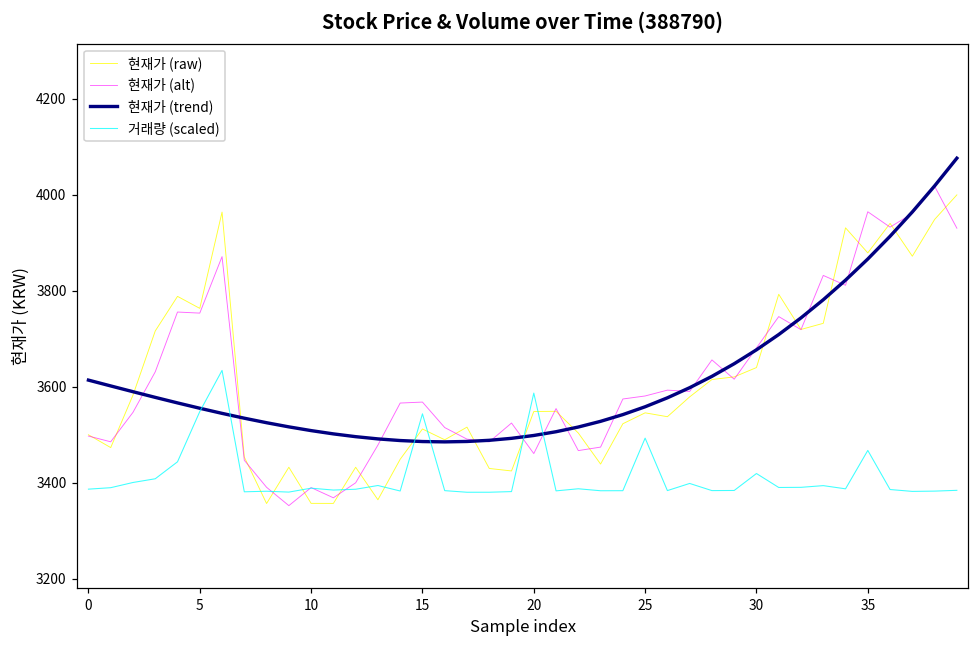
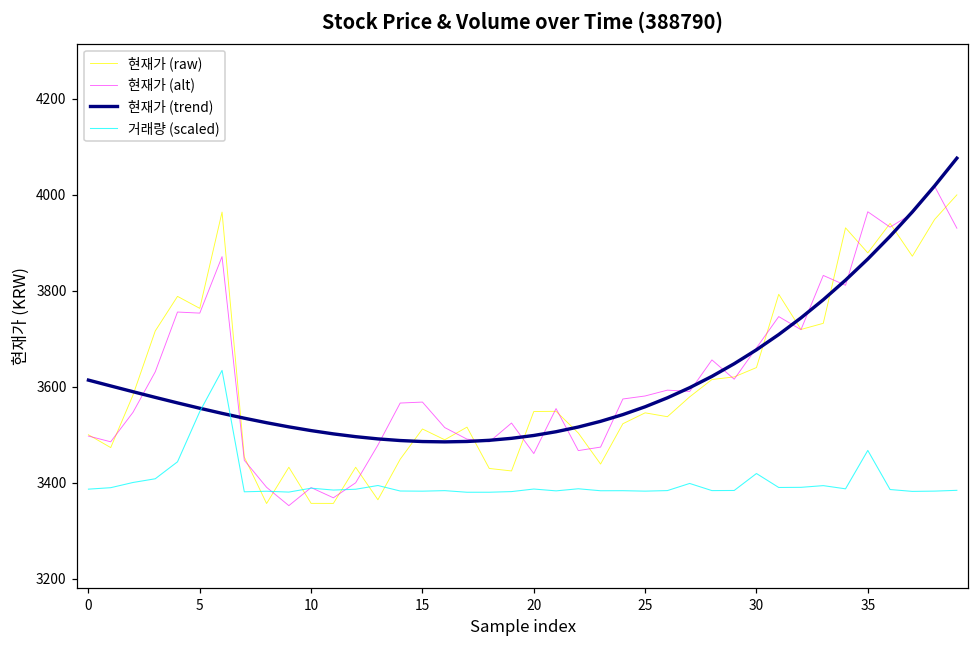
  {
    "현재가 (raw)": {
      "5": 3760,
      "10": 3360,
      "15": 3510,
      "20": 3550,
      "25": 3550,
      "30": 3640,
      "35": 3880
    },
    "현재가 (alt)": {
      "5": 3750,
      "15": 3570,
      "20": 3460,
      "25": 3580,
      "35": 3960
    },
    "현재가 (trend)": {
      "0": 3610,
      "5": 3560,
      "10": 3510,
      "15": 3490,
      "20": 3500,
      "25": 3560,
      "35": 3870
    },
    "거래량 (scaled)": {
      "0": 3390,
      "5": 3550,
-     "15": 3540,
-     "20": 3590,
-     "25": 3490,
+     "15": 3380,
+     "20": 3390,
+     "25": 3380,
      "30": 3420,
      "35": 3470
    }
  }
